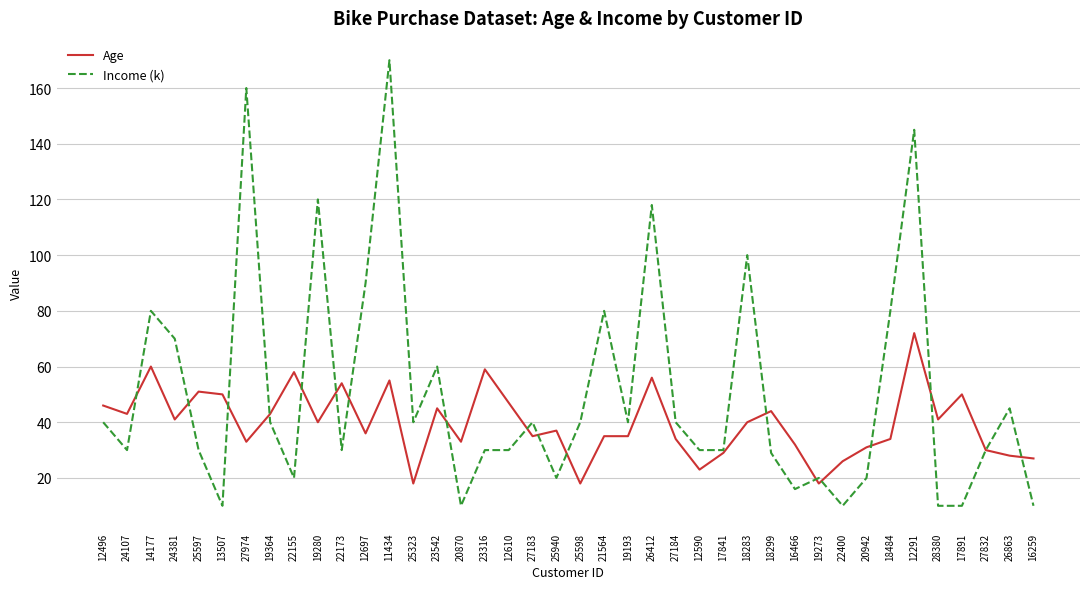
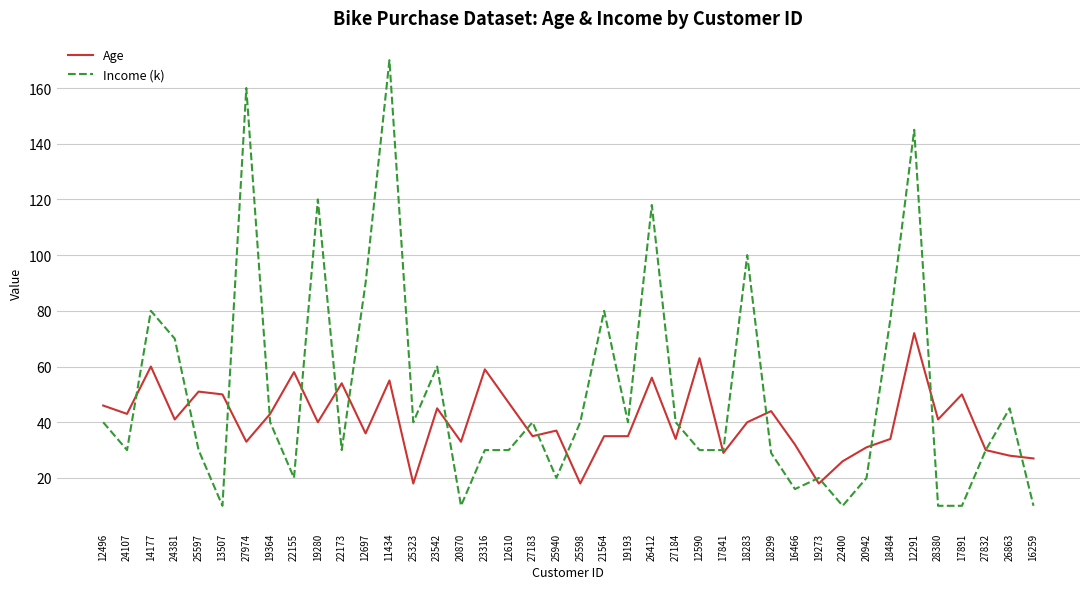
  {
    "Age": {
      "12496": 46,
      "24107": 43,
      "14177": 60,
      "24381": 41,
      "25597": 51,
      "13507": 50,
      "27974": 33,
      "19364": 43,
      "22155": 58,
      "19280": 40,
      "22173": 54,
      "12697": 36,
      "11434": 55,
      "25323": 18,
      "23542": 45,
      "20870": 33,
      "23316": 59,
      "12610": 47,
      "27183": 35,
      "25940": 37,
      "25598": 18,
      "21564": 35,
      "19193": 35,
      "26412": 56,
      "27184": 34,
-     "12590": 23,
+     "12590": 63,
      "17841": 29,
      "18283": 40,
      "18299": 44,
      "16466": 32,
      "19273": 18,
      "22400": 26,
      "20942": 31,
      "18484": 34,
      "12291": 72,
      "28380": 41,
      "17891": 50,
      "26863": 28,
      "16259": 27
    },
    "Income (k)": {
      "12496": 40,
      "24107": 30,
      "14177": 80,
      "24381": 70,
      "25597": 30,
      "13507": 10,
      "27974": 160,
      "19364": 40,
      "22155": 20,
      "19280": 120,
      "22173": 30,
      "12697": 90,
      "11434": 170,
      "25323": 40,
      "23542": 60,
      "20870": 10,
      "23316": 30,
      "12610": 30,
      "27183": 40,
      "25940": 20,
      "25598": 40,
      "21564": 80,
      "19193": 40,
      "26412": 118,
      "27184": 40,
      "12590": 30,
      "17841": 30,
      "18283": 100,
      "18299": 29,
      "16466": 16,
      "19273": 20,
      "22400": 10,
      "20942": 20,
-     "18484": 80,
+     "18484": 77,
      "12291": 145,
      "28380": 10,
      "17891": 10,
      "26863": 45,
      "16259": 10
    }
  }
